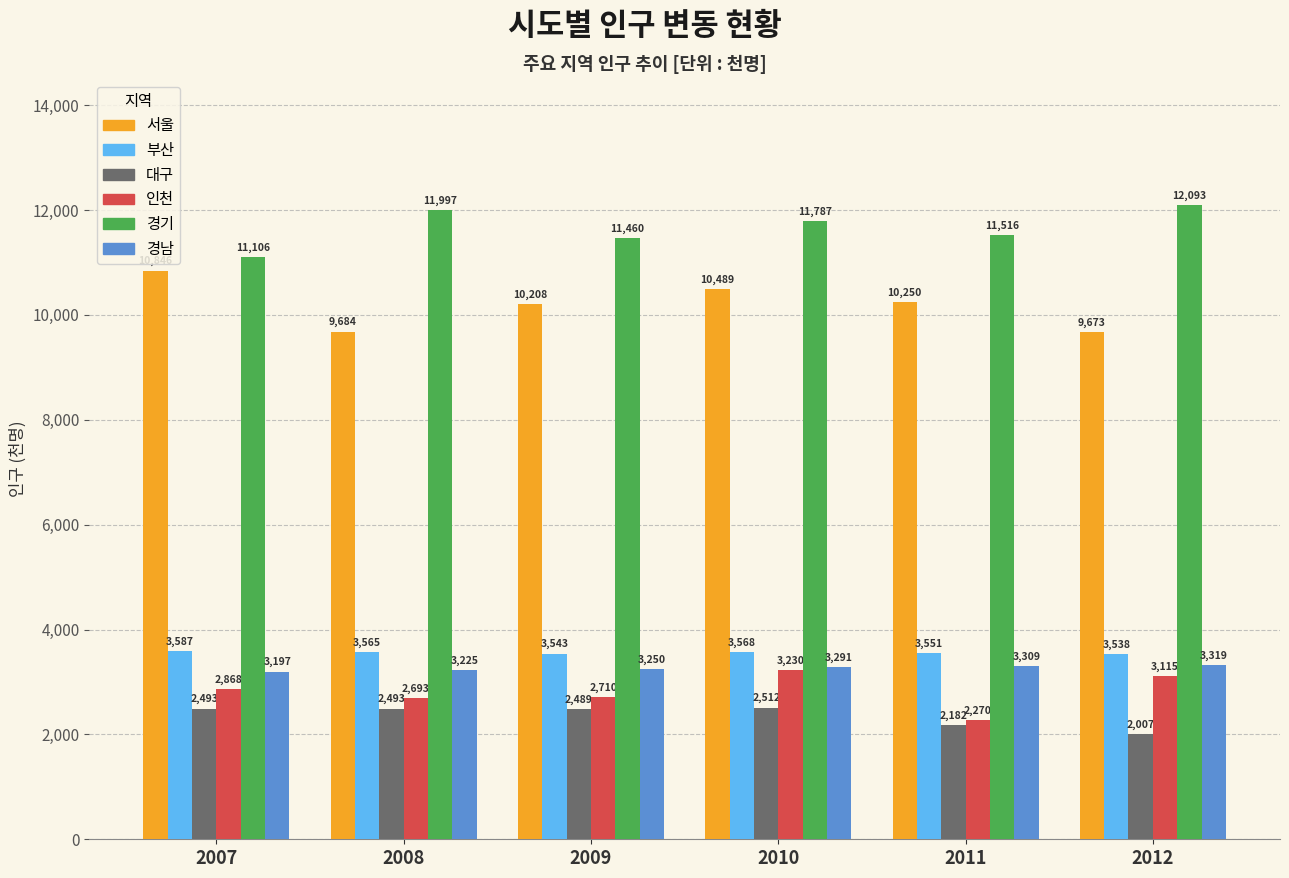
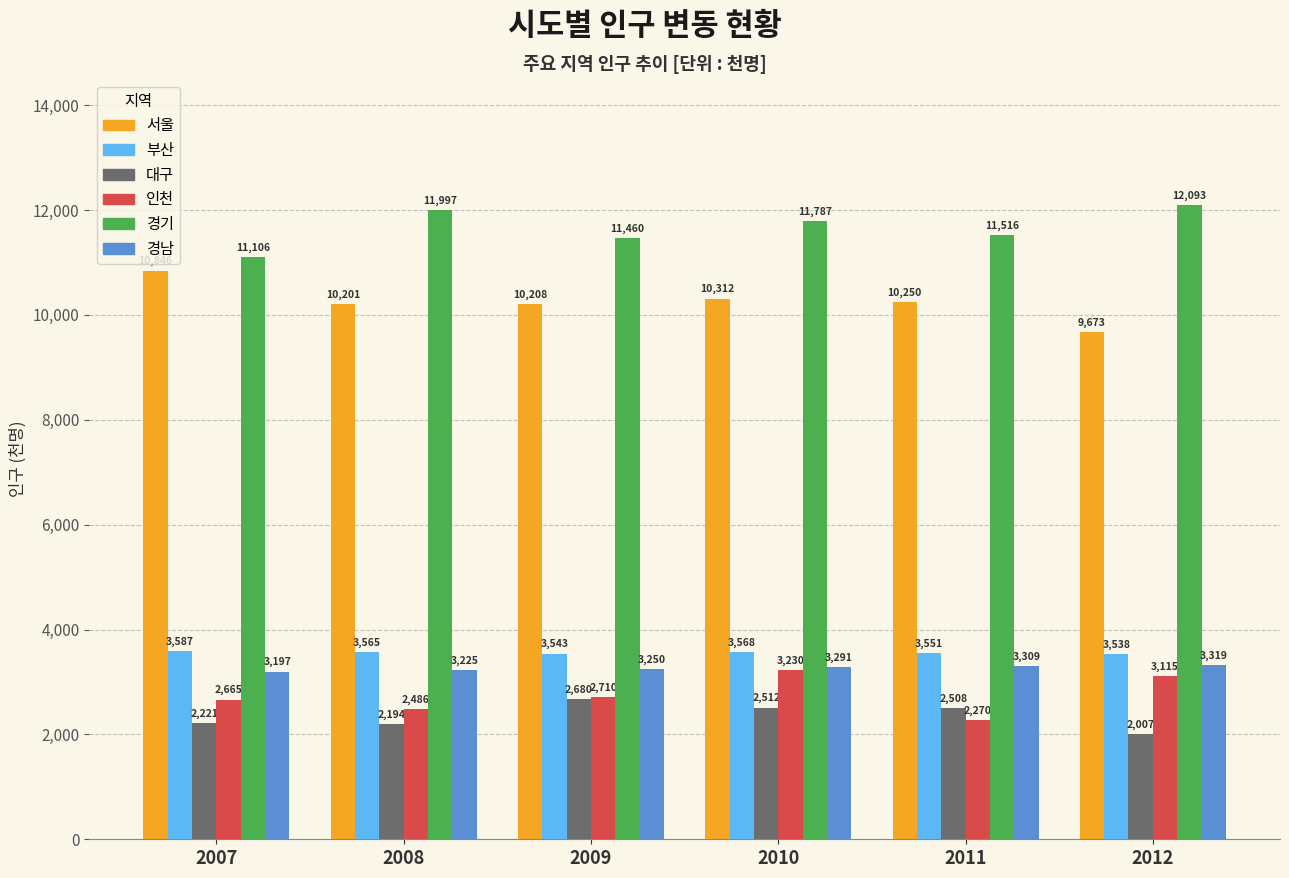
  {
    "서울": {
-     "2008": "9,684",
+     "2008": "10,201",
      "2009": "10,208",
-     "2010": "10,489",
+     "2010": "10,312",
      "2011": "10,250",
      "2012": "9,673"
    },
    "대구": {
-     "2007": "2,493",
-     "2008": "2,493",
-     "2009": "2,489",
+     "2007": "2,221",
+     "2008": "2,194",
+     "2009": "2,680",
      "2010": "2,512",
-     "2011": "2,182",
+     "2011": "2,508",
      "2012": "2,007"
    },
    "인천": {
-     "2007": "2,868",
-     "2008": "2,693",
+     "2007": "2,665",
+     "2008": "2,486",
      "2009": "2,710",
      "2010": "3,230",
      "2011": "2,270",
      "2012": "3,115"
    },
    "경기": {
      "2007": "11,106",
      "2008": "11,997",
      "2009": "11,460",
      "2010": "11,787",
      "2011": "11,516",
      "2012": "12,093"
    }
  }
